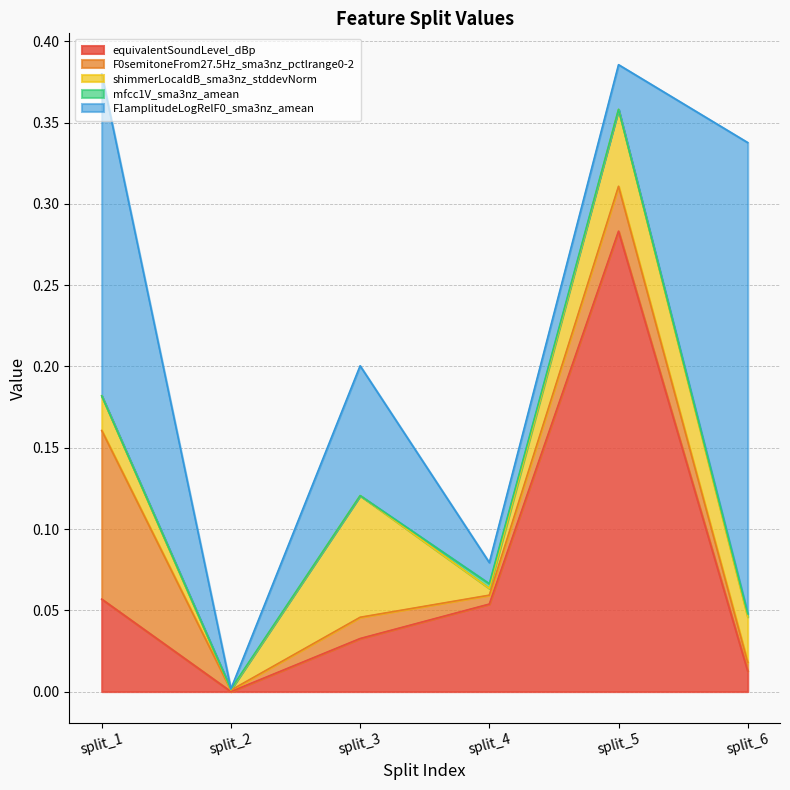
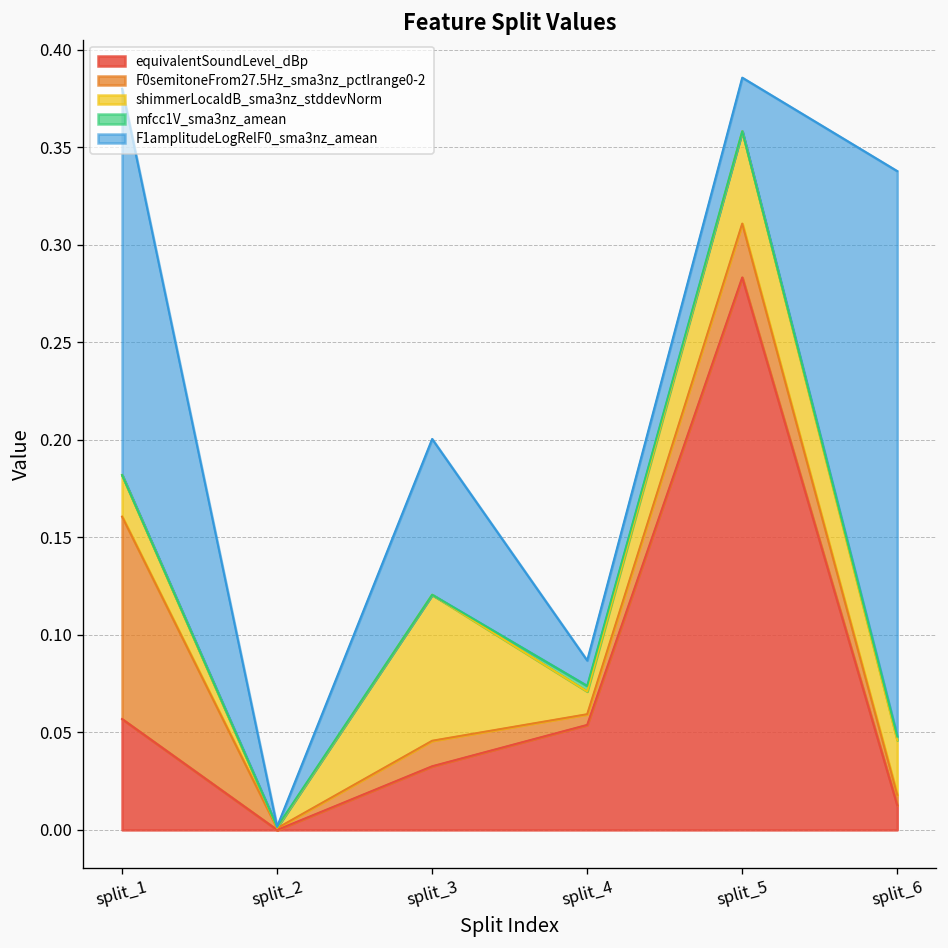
  {
    "shimmerLocaldB_sma3nz_stddevNorm": {
-     "split_4": 0.004,
+     "split_4": 0.012,
      "split_6": 0.028
    },
    "mfcc1V_sma3nz_amean": {
      "split_4": 0.003,
      "split_6": 0.002
    },
    "F1amplitudeLogRelF0_sma3nz_amean": {
      "split_3": 0.080,
      "split_4": 0.013,
      "split_5": 0.028,
      "split_6": 0.290
    }
  }
